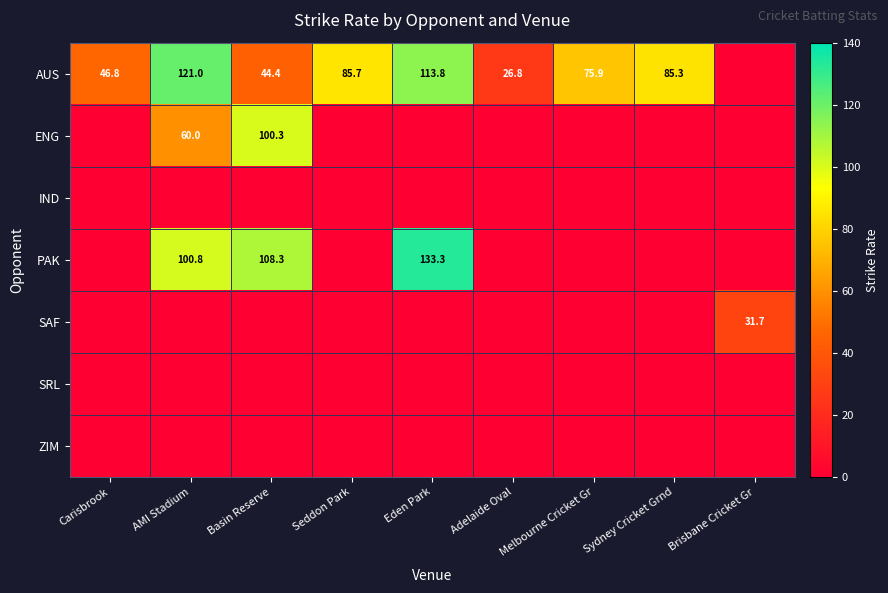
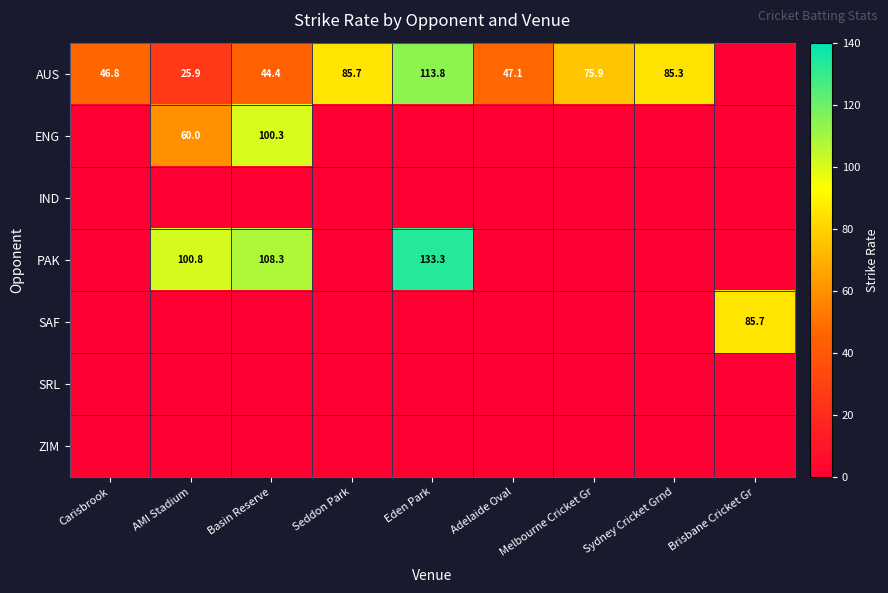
  {
    "AUS": {
      "Carisbrook": 46.8,
-     "AMI Stadium": 121.0,
+     "AMI Stadium": 25.9,
      "Basin Reserve": 44.4,
      "Seddon Park": 85.7,
      "Eden Park": 113.8,
-     "Adelaide Oval": 26.8,
+     "Adelaide Oval": 47.1,
      "Melbourne Cricket Gr": 75.9,
      "Sydney Cricket Grnd": 85.3
    },
    "ENG": {
      "AMI Stadium": 60.0,
      "Basin Reserve": 100.3
    },
    "PAK": {
      "AMI Stadium": 100.8,
      "Basin Reserve": 108.3,
      "Eden Park": 133.3
    },
    "SAF": {
-     "Brisbane Cricket Gr": 31.7
+     "Brisbane Cricket Gr": 85.7
    }
  }
